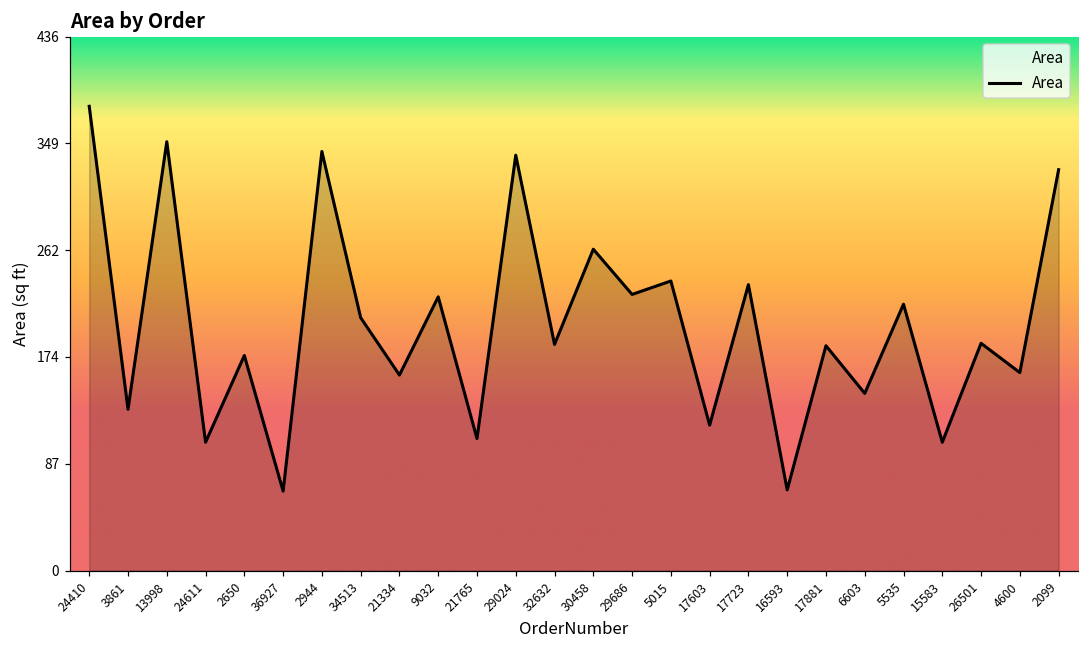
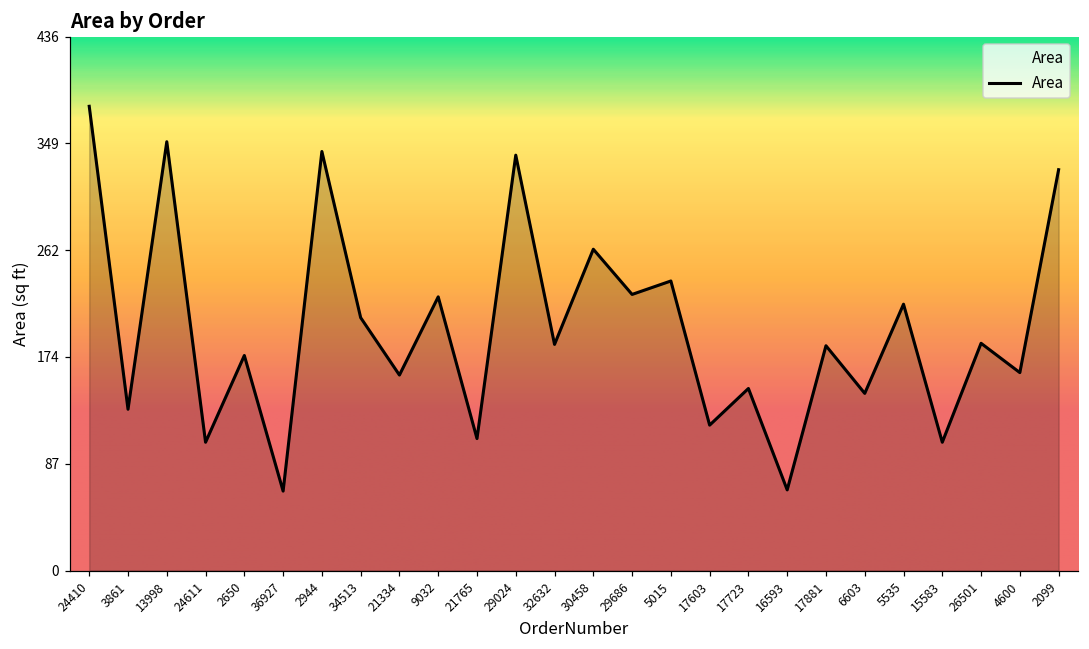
  {
    "24410": 379,
    "3861": 132,
    "13998": 350,
    "24611": 105,
    "2650": 176,
    "36927": 65,
    "2944": 342,
    "34513": 207,
    "21334": 160,
    "9032": 223,
    "21765": 108,
    "29024": 339,
    "32632": 185,
    "30458": 262,
    "29686": 225,
    "5015": 236,
    "17603": 119,
-   "17723": 233,
+   "17723": 149,
    "16593": 66,
    "17881": 184,
    "6603": 145,
    "5535": 218,
    "15583": 105,
    "26501": 186,
    "4600": 162,
    "2099": 327
  }
